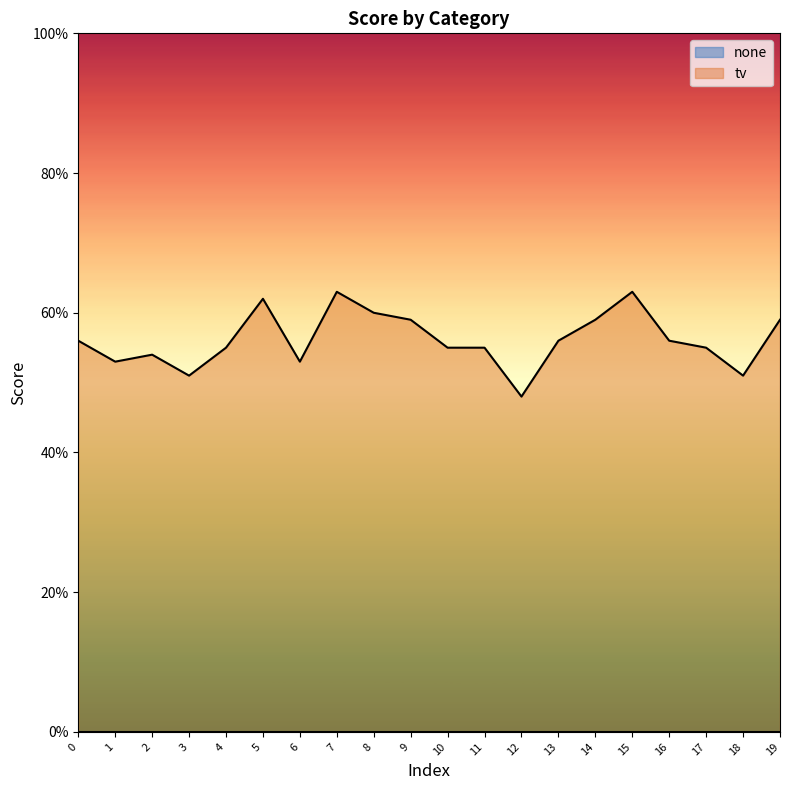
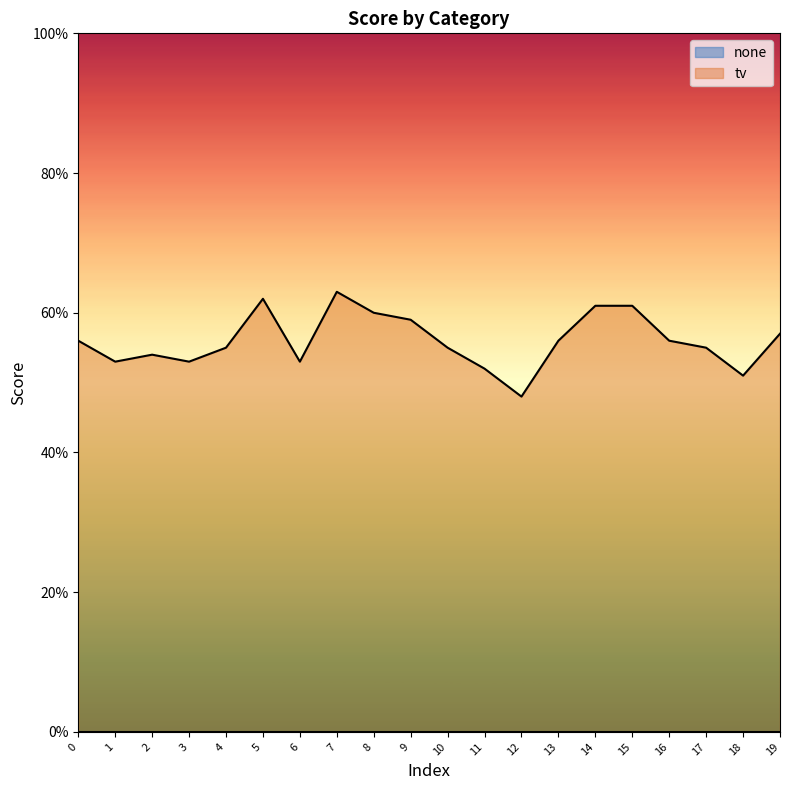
  {
    "none": {
      "0": "0%",
      "1": "0%",
      "2": "0%",
      "3": "0%",
      "4": "0%",
      "5": "0%",
      "6": "0%",
      "7": "0%",
      "8": "0%",
      "9": "0%",
      "10": "0%",
      "11": "0%",
      "12": "0%",
      "13": "0%",
      "14": "0%",
      "15": "0%",
      "16": "0%",
      "17": "0%",
      "18": "0%",
      "19": "0%"
    },
    "tv": {
      "0": "56%",
      "1": "53%",
      "2": "54%",
-     "3": "51%",
+     "3": "53%",
      "4": "55%",
      "5": "62%",
      "6": "53%",
      "7": "63%",
      "8": "60%",
      "9": "59%",
      "10": "55%",
-     "11": "55%",
+     "11": "52%",
      "12": "48%",
      "13": "56%",
-     "14": "59%",
-     "15": "63%",
+     "14": "61%",
+     "15": "61%",
      "16": "56%",
      "17": "55%",
      "18": "51%",
-     "19": "59%"
+     "19": "57%"
    }
  }
